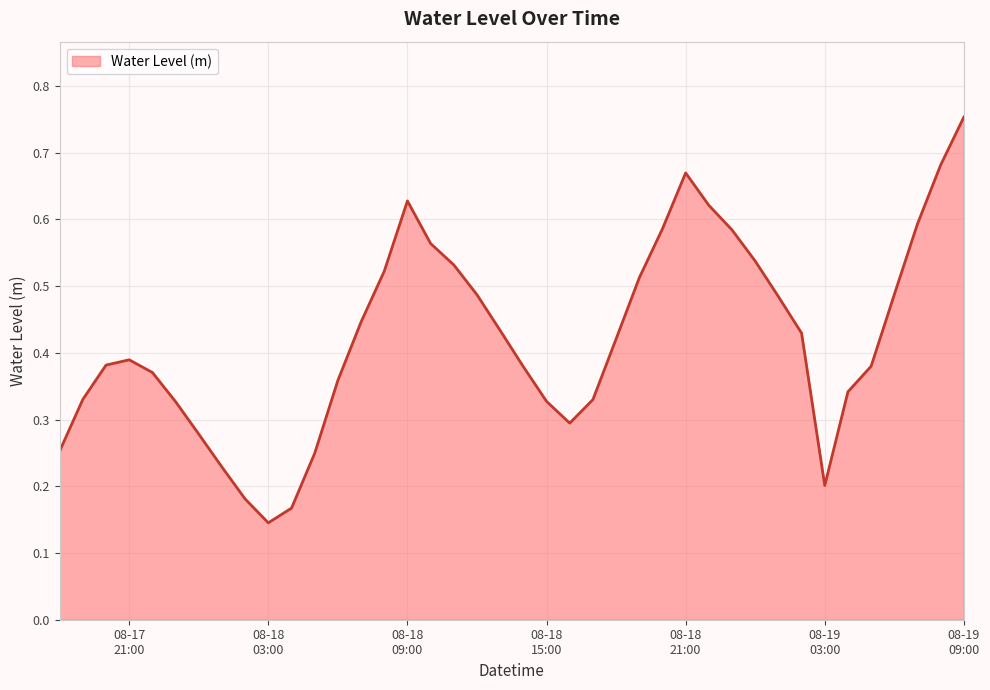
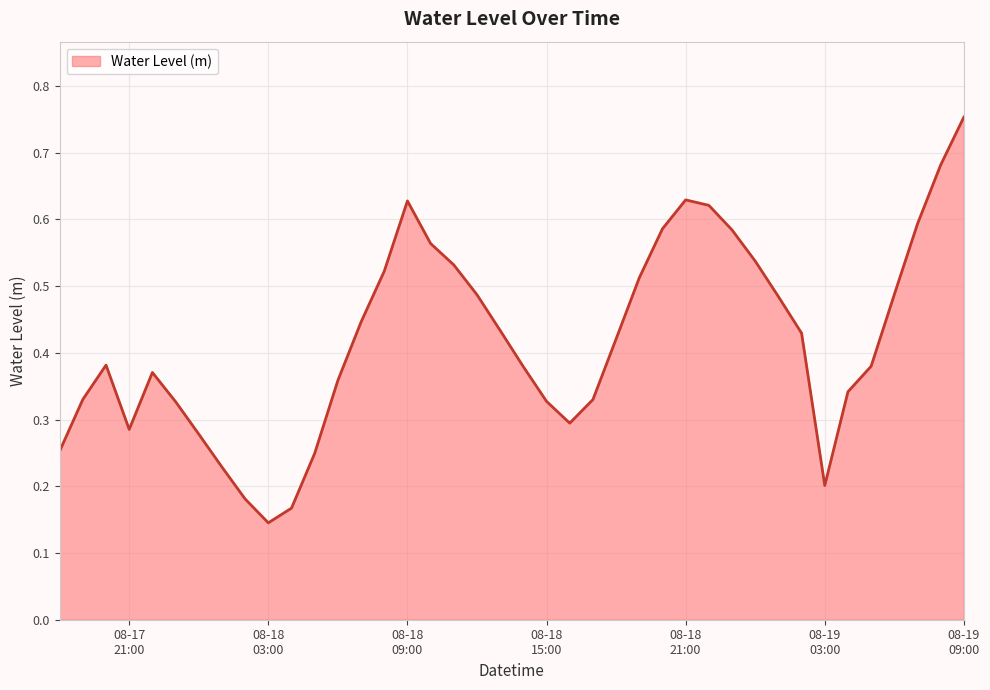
  {
-   "08-17 21:00": 0.39,
+   "08-17 21:00": 0.29,
    "08-18 03:00": 0.15,
    "08-18 09:00": 0.63,
    "08-18 15:00": 0.33,
-   "08-18 21:00": 0.67,
+   "08-18 21:00": 0.63,
    "08-19 03:00": 0.20,
    "08-19 09:00": 0.75
  }
